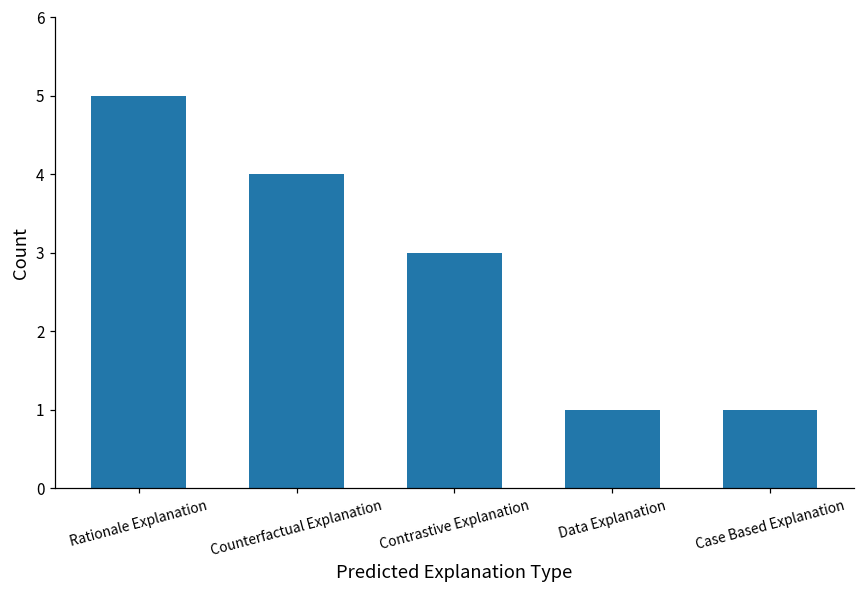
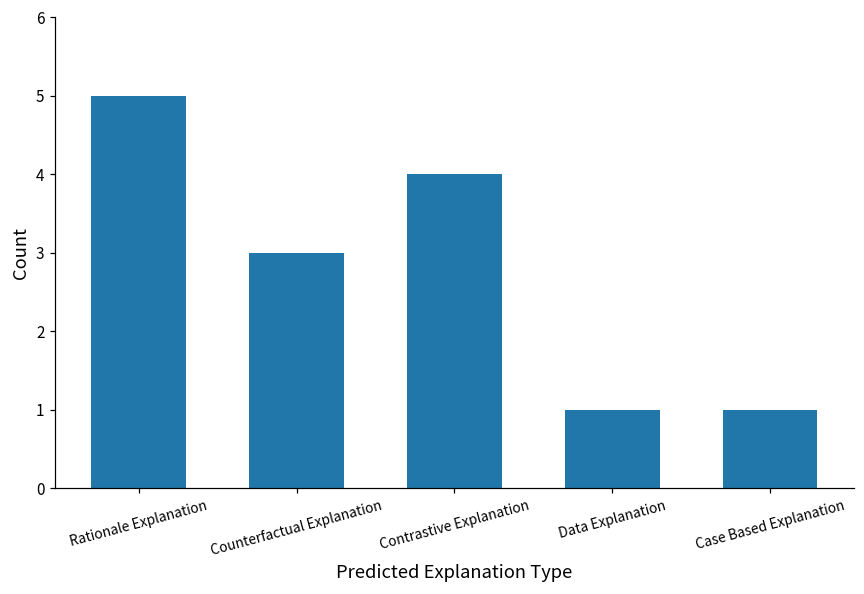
  {
    "Rationale Explanation": 5,
-   "Counterfactual Explanation": 4,
-   "Contrastive Explanation": 3,
+   "Counterfactual Explanation": 3,
+   "Contrastive Explanation": 4,
    "Data Explanation": 1,
    "Case Based Explanation": 1
  }
